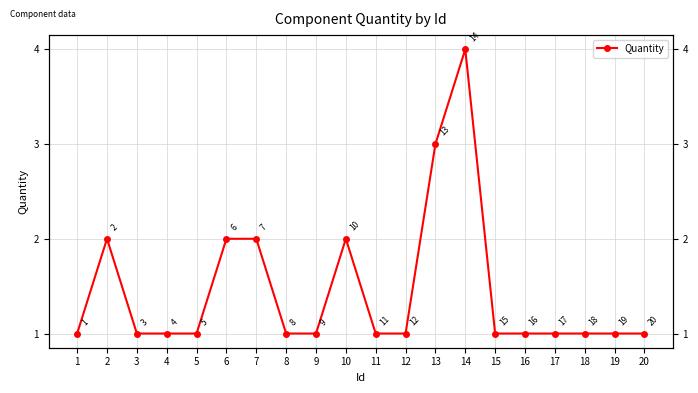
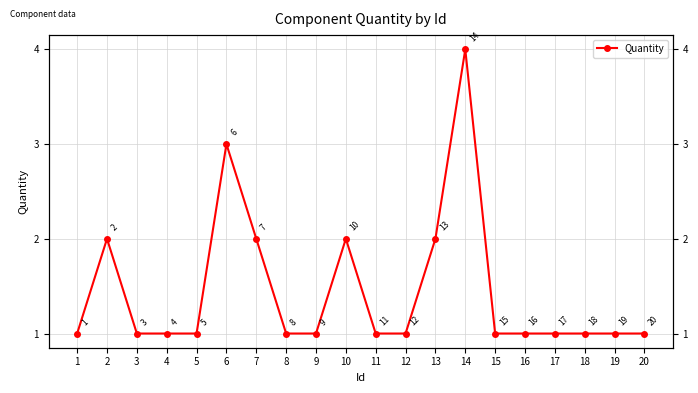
  {
-   "6": 2,
-   "13": 3
+   "6": 3,
+   "13": 2
  }
